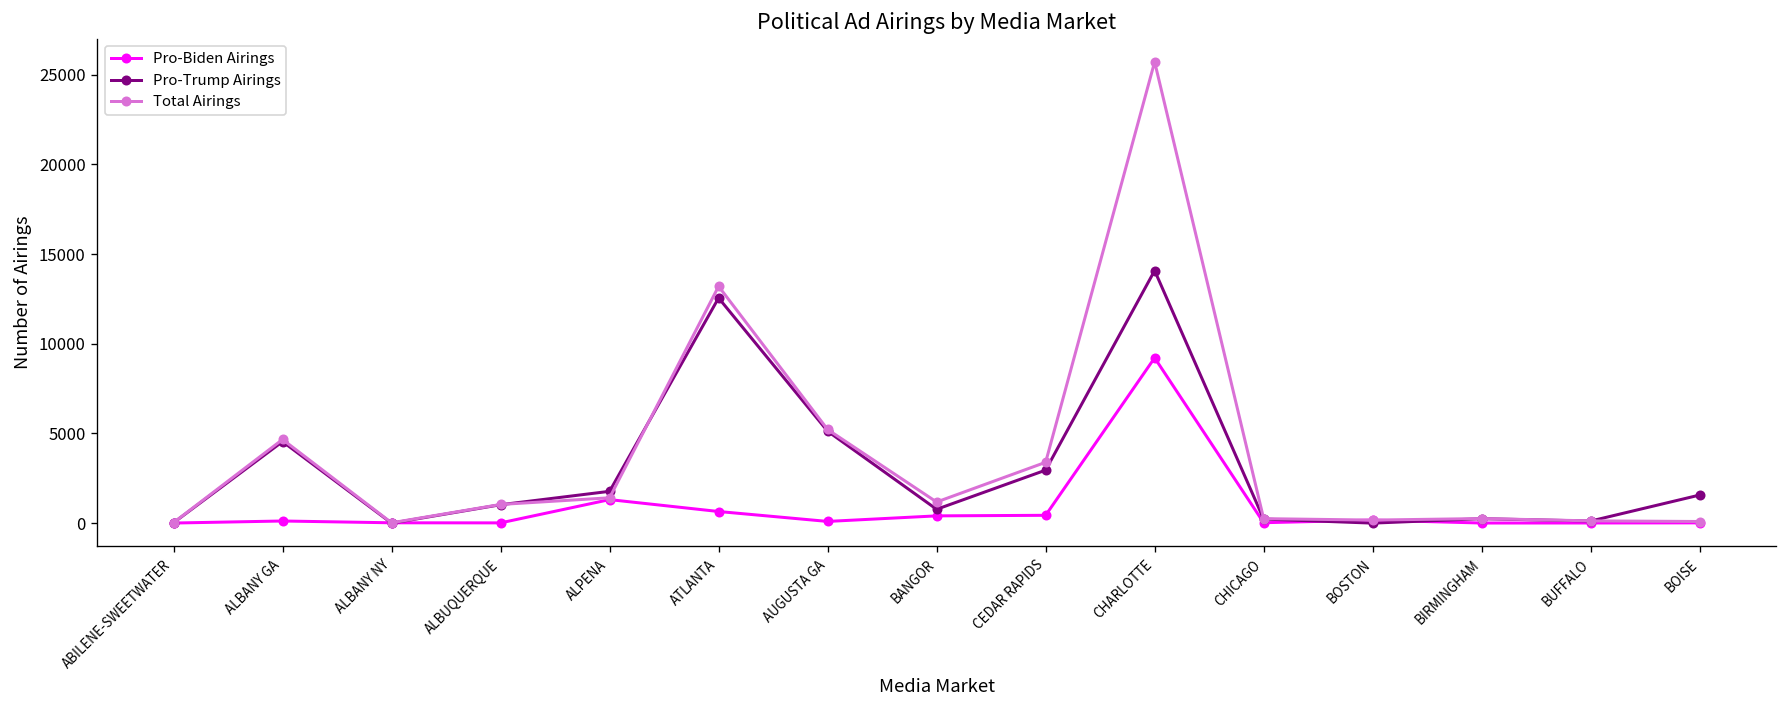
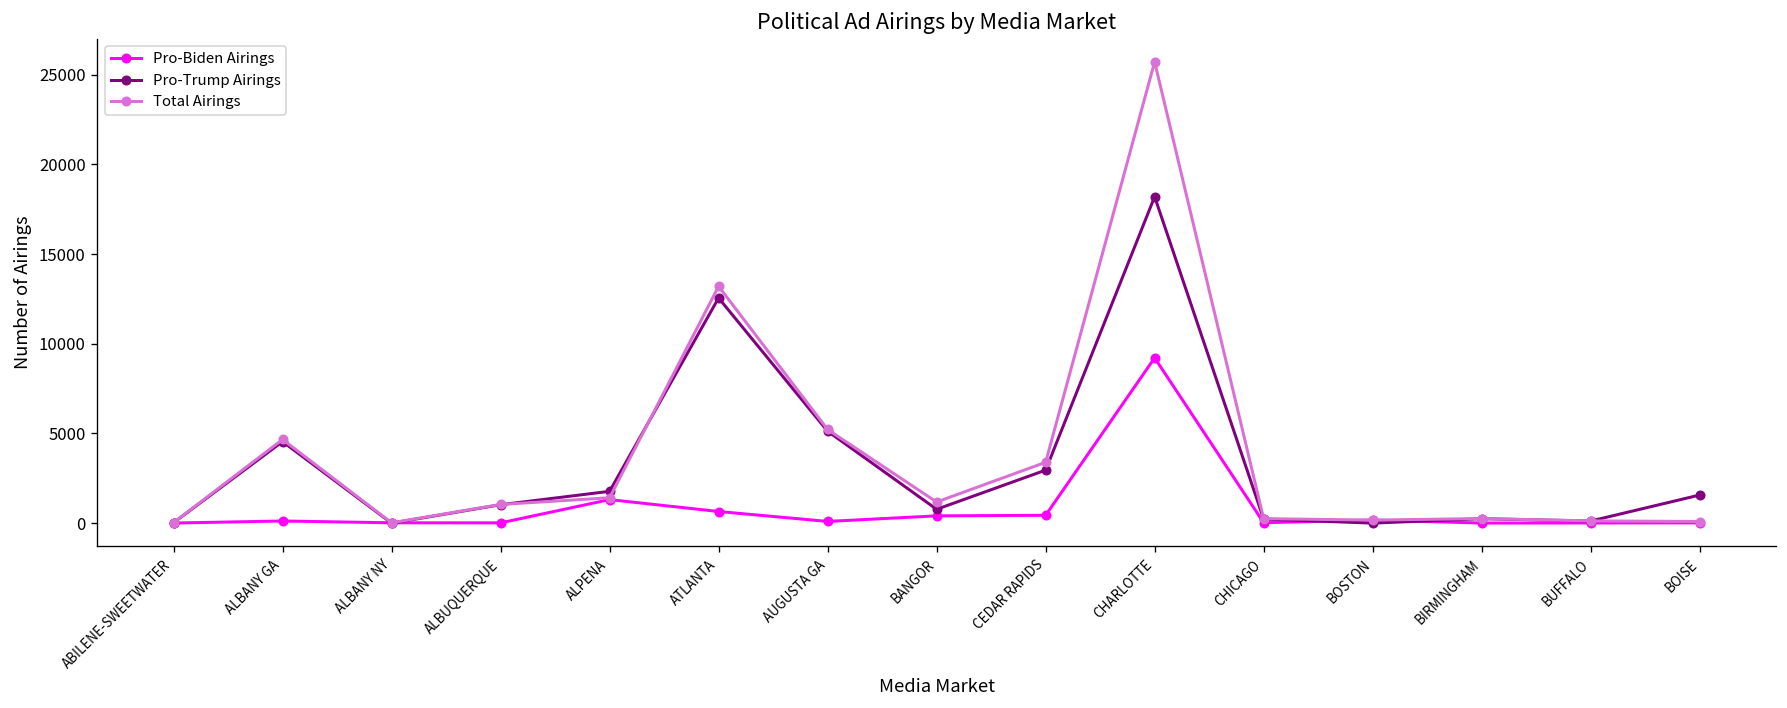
  {
    "Pro-Biden Airings": {
      "ALBANY GA": 100,
      "ALBUQUERQUE": 0,
      "ATLANTA": 600,
      "AUGUSTA GA": 100,
      "BANGOR": 400,
      "CEDAR RAPIDS": 400,
      "CHARLOTTE": 9200,
      "CHICAGO": 0,
      "BIRMINGHAM": 0
    },
    "Pro-Trump Airings": {
      "ALPENA": 1800,
      "ATLANTA": 12600,
      "BANGOR": 800,
      "CEDAR RAPIDS": 3000,
-     "CHARLOTTE": 14100,
+     "CHARLOTTE": 18200,
      "BOISE": 1600
    },
    "Total Airings": {
      "ATLANTA": 13200,
      "BANGOR": 1200,
      "CEDAR RAPIDS": 3400,
      "CHARLOTTE": 25700
    }
  }
